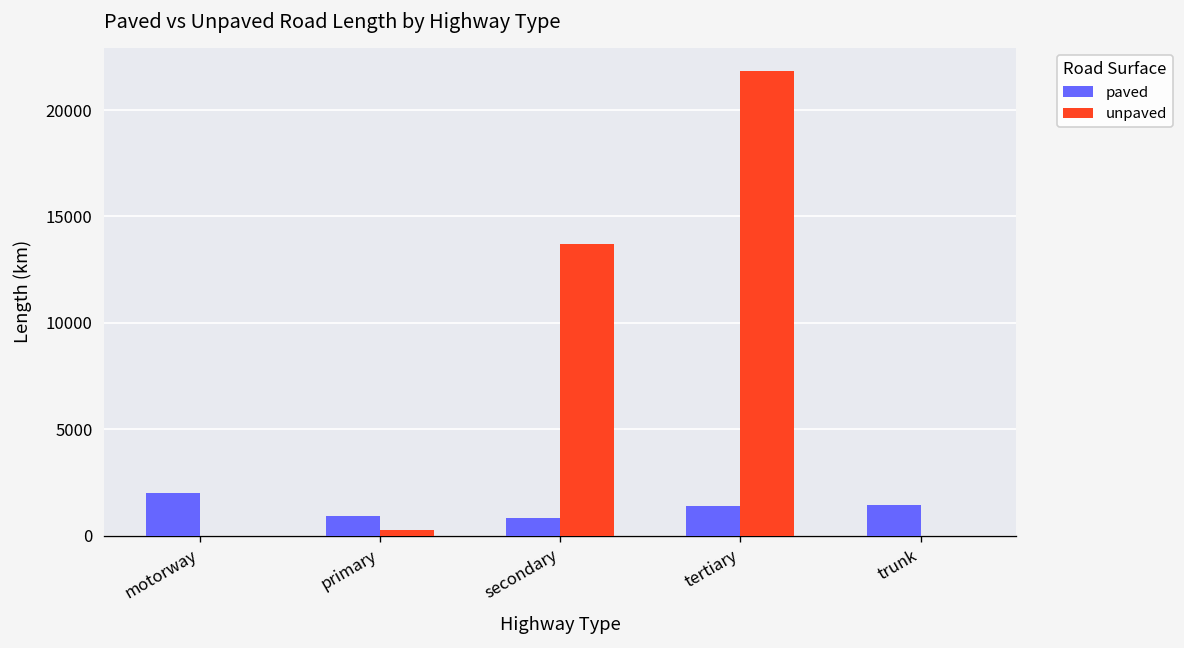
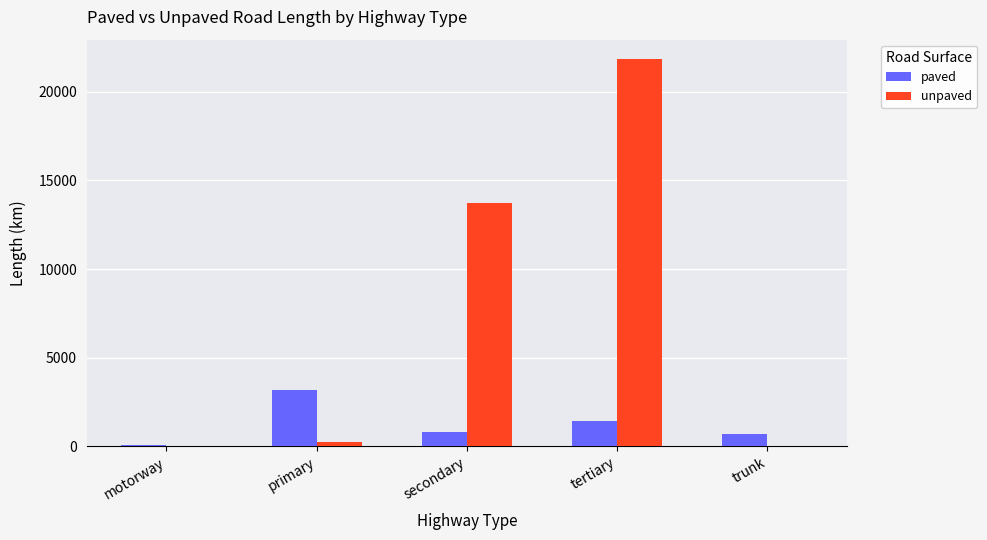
  {
    "paved": {
-     "motorway": 2000,
-     "primary": 900,
+     "motorway": 100,
+     "primary": 3200,
      "secondary": 800,
      "tertiary": 1400,
-     "trunk": 1400
+     "trunk": 700
    },
    "unpaved": {
      "motorway": 0,
      "primary": 300,
      "secondary": 13700,
      "tertiary": 21800,
      "trunk": 0
    }
  }
